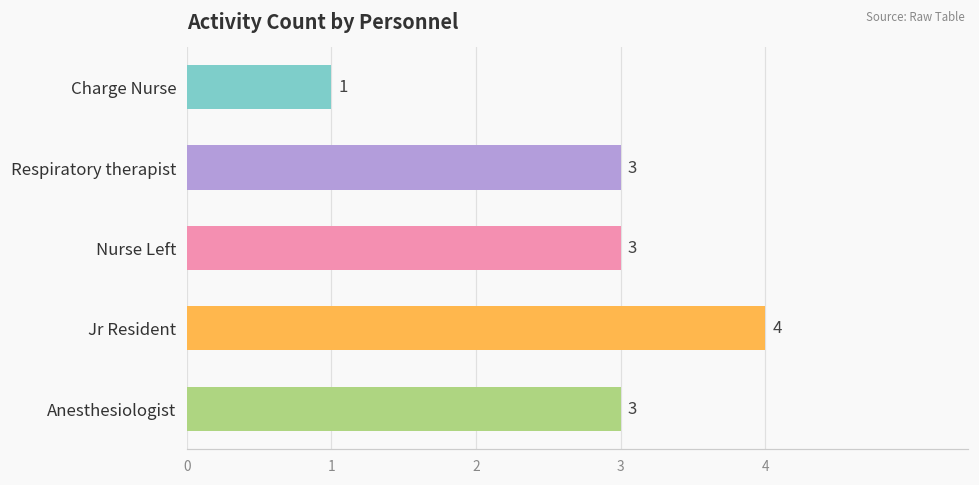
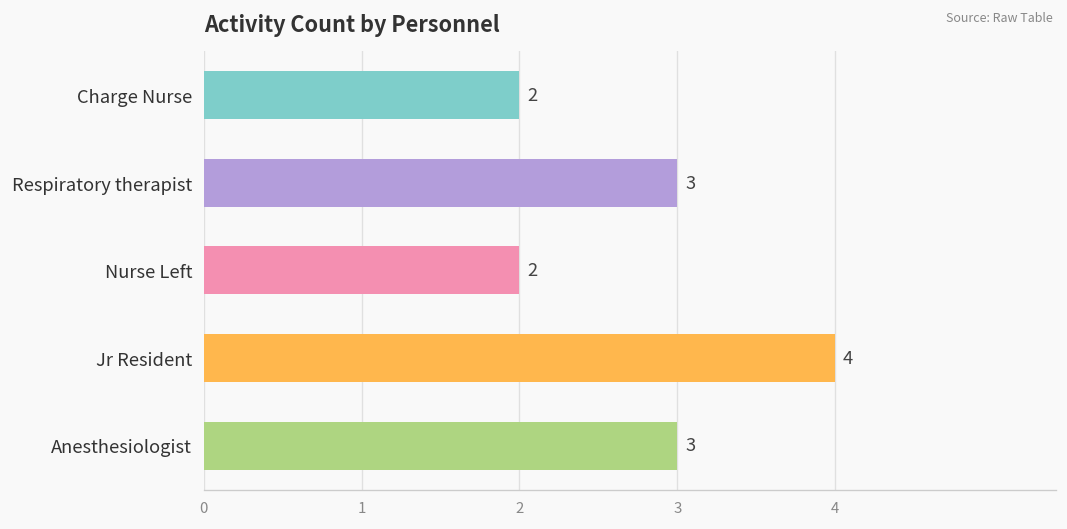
  {
-   "Charge Nurse": 1,
+   "Charge Nurse": 2,
    "Respiratory therapist": 3,
-   "Nurse Left": 3,
+   "Nurse Left": 2,
    "Jr Resident": 4,
    "Anesthesiologist": 3
  }
